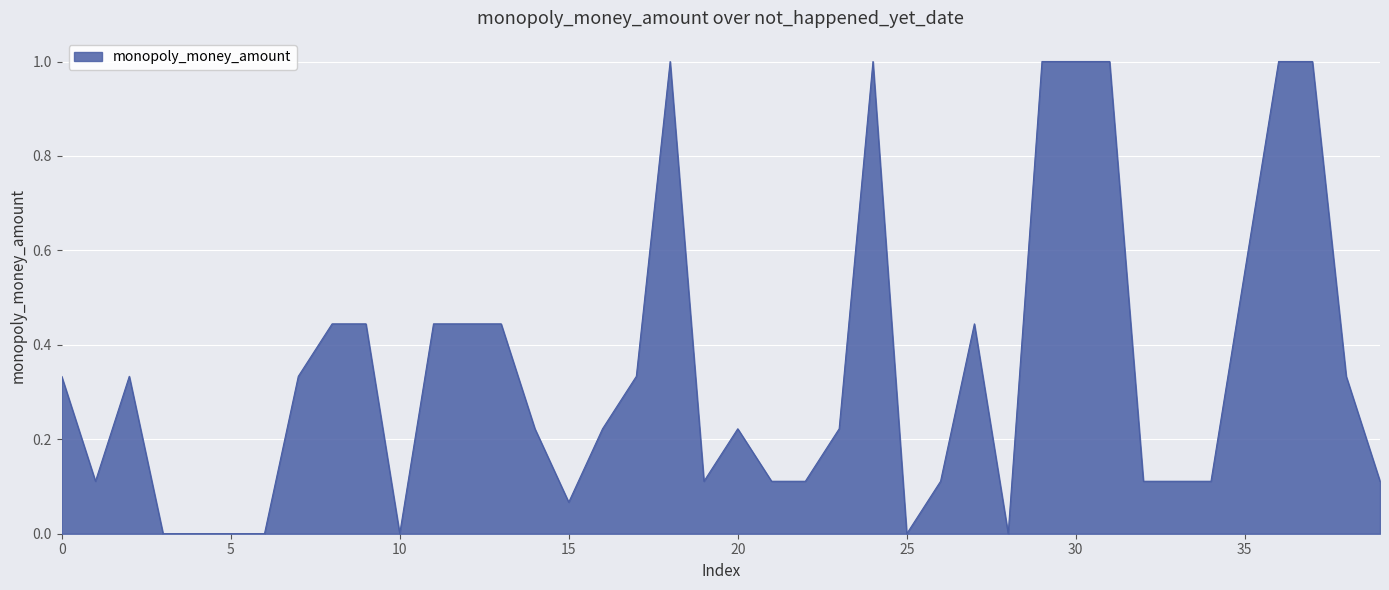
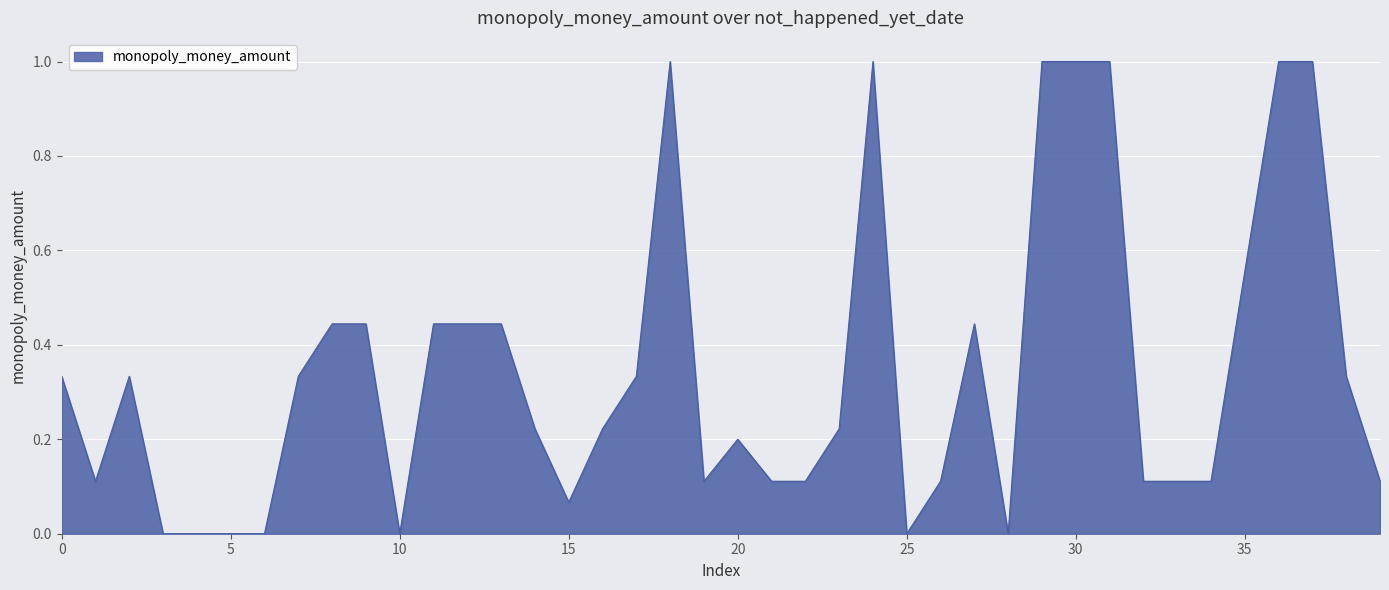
  {
    "0": 0.33,
    "5": 0.00,
    "10": 0.00,
    "15": 0.07,
-   "20": 0.22,
+   "20": 0.20,
    "25": 0.00,
    "30": 1.00,
    "35": 0.56
  }
